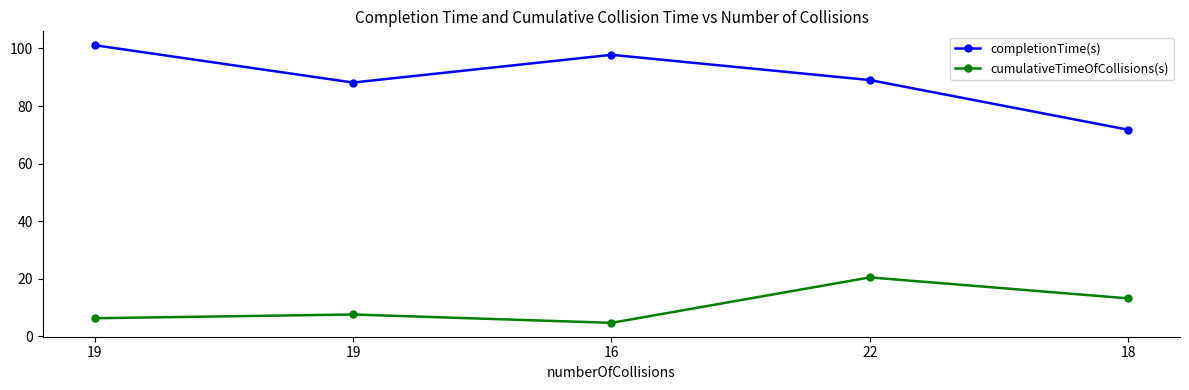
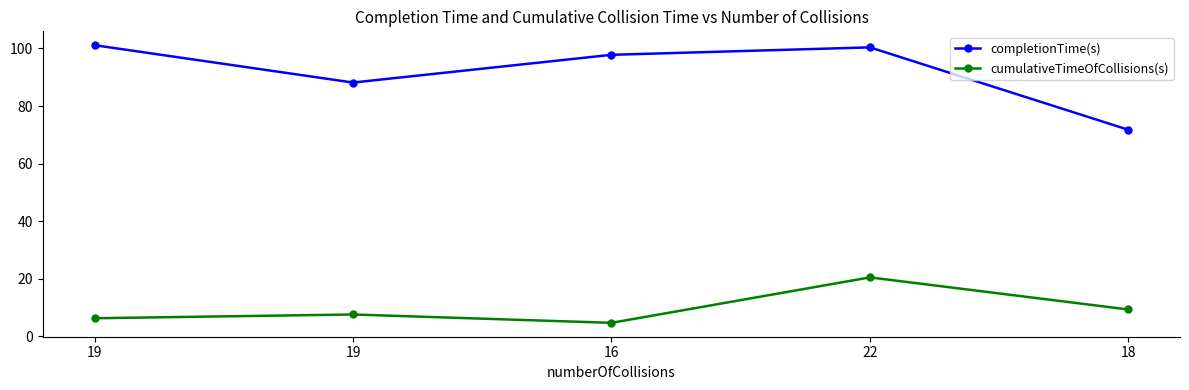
  {
    "completionTime(s)": {
      "16": 98,
-     "22": 89,
+     "22": 100,
      "18": 72
    },
    "cumulativeTimeOfCollisions(s)": {
      "16": 5,
      "22": 20,
-     "18": 13
+     "18": 9
    }
  }
